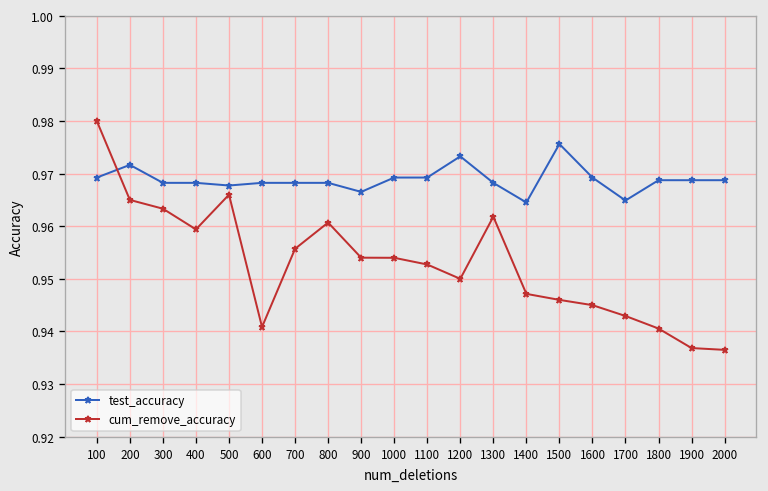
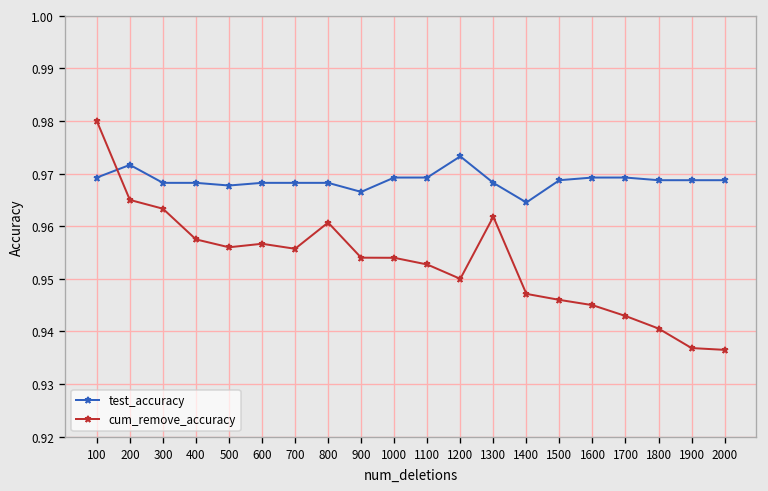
  {
    "test_accuracy": {
      "100": 0.969,
      "200": 0.972,
      "300": 0.968,
      "400": 0.968,
      "500": 0.968,
      "600": 0.968,
      "700": 0.968,
      "800": 0.968,
      "900": 0.967,
      "1000": 0.969,
      "1100": 0.969,
      "1200": 0.973,
      "1300": 0.968,
      "1400": 0.965,
-     "1500": 0.976,
+     "1500": 0.969,
      "1600": 0.969,
-     "1700": 0.965,
+     "1700": 0.969,
      "1800": 0.969,
      "1900": 0.969,
      "2000": 0.969
    },
    "cum_remove_accuracy": {
      "100": 0.980,
      "200": 0.965,
      "300": 0.963,
-     "400": 0.959,
-     "500": 0.966,
-     "600": 0.941,
+     "400": 0.958,
+     "500": 0.956,
+     "600": 0.957,
      "700": 0.956,
      "800": 0.961,
      "900": 0.954,
      "1000": 0.954,
      "1100": 0.953,
      "1200": 0.950,
      "1300": 0.962,
      "1400": 0.947,
      "1500": 0.946,
      "1600": 0.945,
      "1700": 0.943,
      "1800": 0.941,
      "1900": 0.937,
      "2000": 0.937
    }
  }
